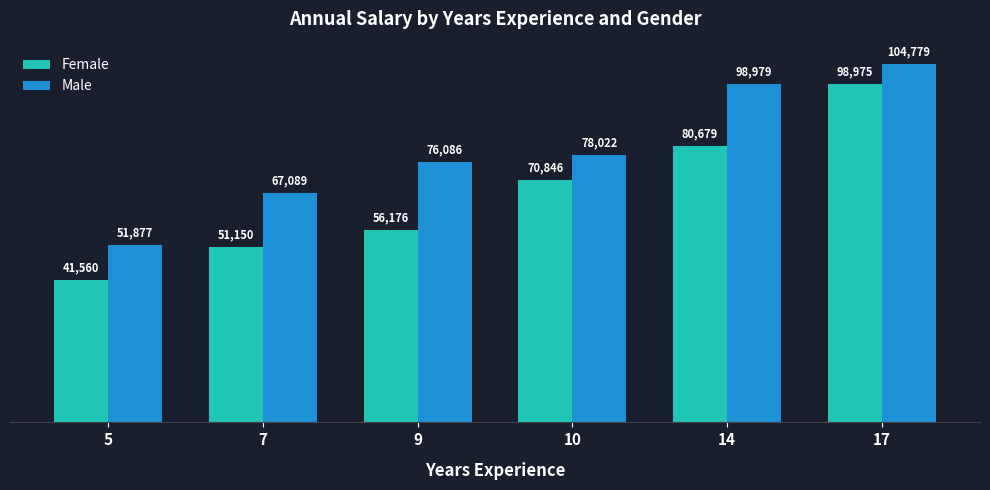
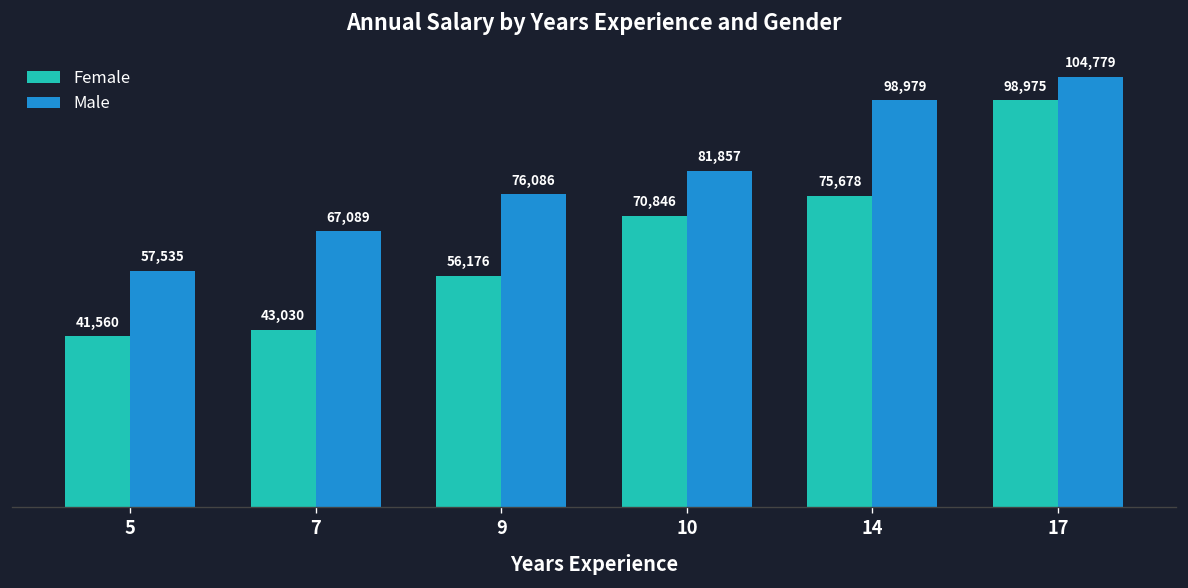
  {
    "Female": {
      "5": "41,560",
-     "7": "51,150",
+     "7": "43,030",
      "9": "56,176",
      "10": "70,846",
-     "14": "80,679",
+     "14": "75,678",
      "17": "98,975"
    },
    "Male": {
-     "5": "51,877",
+     "5": "57,535",
      "7": "67,089",
      "9": "76,086",
-     "10": "78,022",
+     "10": "81,857",
      "14": "98,979",
      "17": "104,779"
    }
  }
